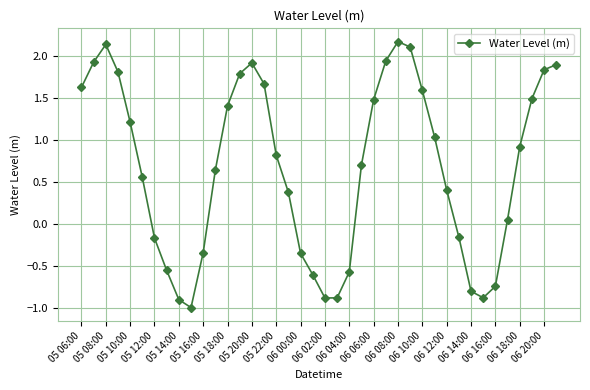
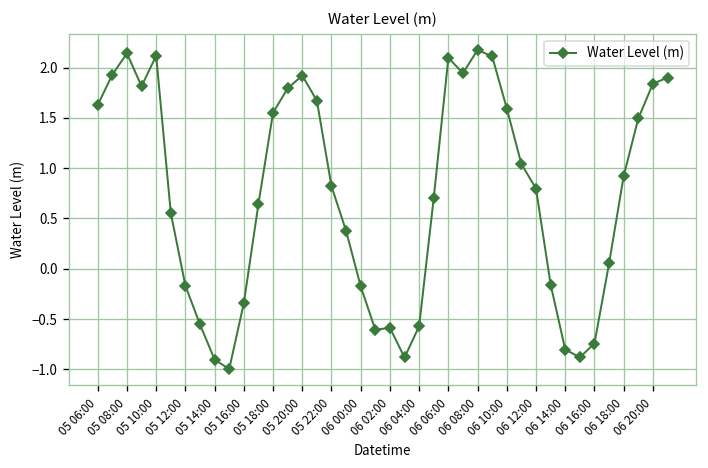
  {
    "05 06:00": 1.6,
    "05 08:00": 2.1,
-   "05 10:00": 1.2,
+   "05 10:00": 2.1,
    "05 12:00": -0.2,
    "05 14:00": -0.9,
    "05 16:00": -0.3,
-   "05 18:00": 1.4,
+   "05 18:00": 1.6,
    "05 20:00": 1.9,
    "05 22:00": 0.8,
-   "06 00:00": -0.4,
-   "06 02:00": -0.9,
+   "06 00:00": -0.2,
+   "06 02:00": -0.6,
    "06 04:00": -0.6,
-   "06 06:00": 1.5,
+   "06 06:00": 2.1,
    "06 08:00": 2.2,
    "06 10:00": 1.6,
-   "06 12:00": 0.4,
+   "06 12:00": 0.8,
    "06 14:00": -0.8,
    "06 16:00": -0.7,
    "06 18:00": 0.9,
    "06 20:00": 1.8
  }
